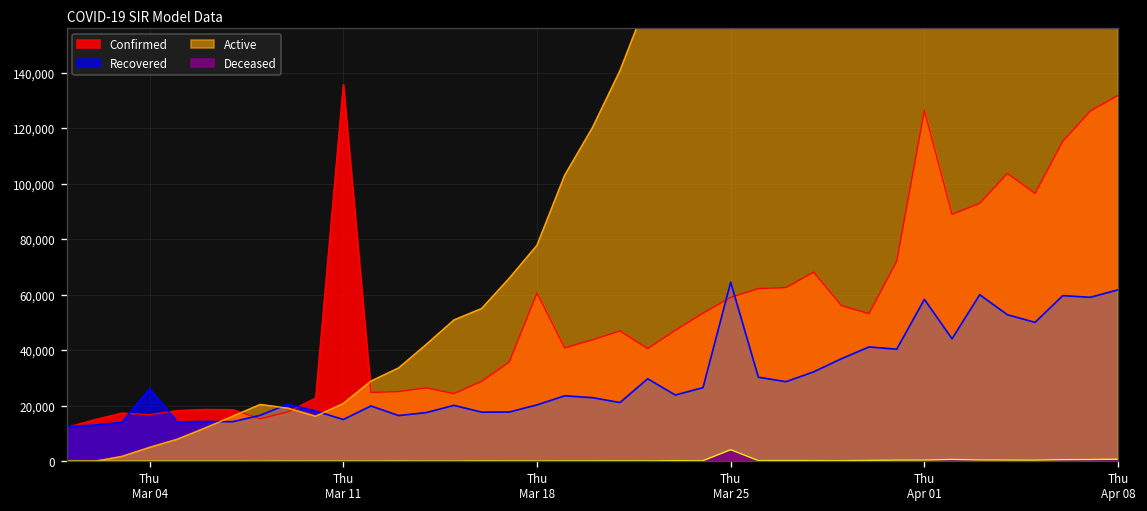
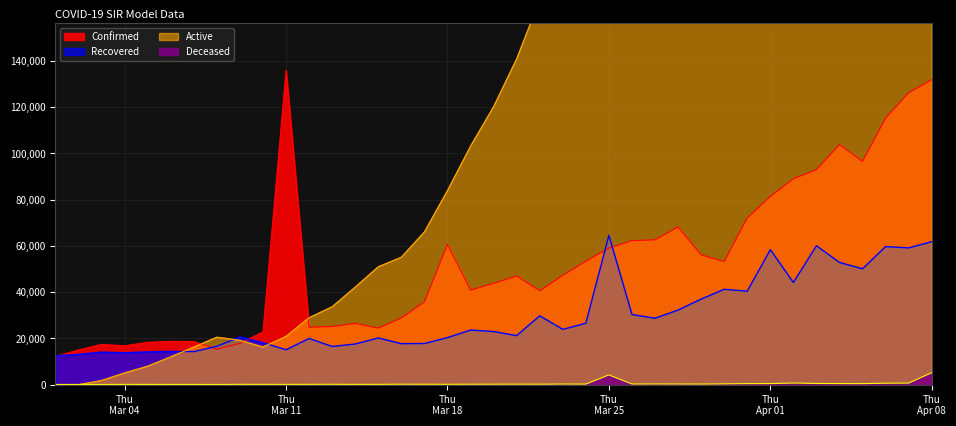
  {
    "Confirmed": {
      "Thu Mar 04": "17,000",
      "Thu Mar 11": "136,000",
      "Thu Mar 18": "61,000",
      "Thu Mar 25": "59,000",
-     "Thu Apr 01": "126,000",
+     "Thu Apr 01": "81,000",
      "Thu Apr 08": "132,000"
    },
    "Recovered": {
-     "Thu Mar 04": "26,000",
+     "Thu Mar 04": "14,000",
      "Thu Mar 11": "15,000",
      "Thu Mar 18": "20,000",
      "Thu Mar 25": "65,000",
      "Thu Apr 01": "58,000",
      "Thu Apr 08": "62,000"
    },
    "Active": {
      "Thu Mar 04": "5,000",
      "Thu Mar 11": "21,000",
-     "Thu Mar 18": "78,000"
+     "Thu Mar 18": "84,000"
    },
    "Deceased": {
      "Thu Mar 04": "0",
      "Thu Mar 11": "0",
      "Thu Mar 18": "0",
      "Thu Mar 25": "4,000",
      "Thu Apr 01": "0",
-     "Thu Apr 08": "1,000"
+     "Thu Apr 08": "5,000"
    }
  }
